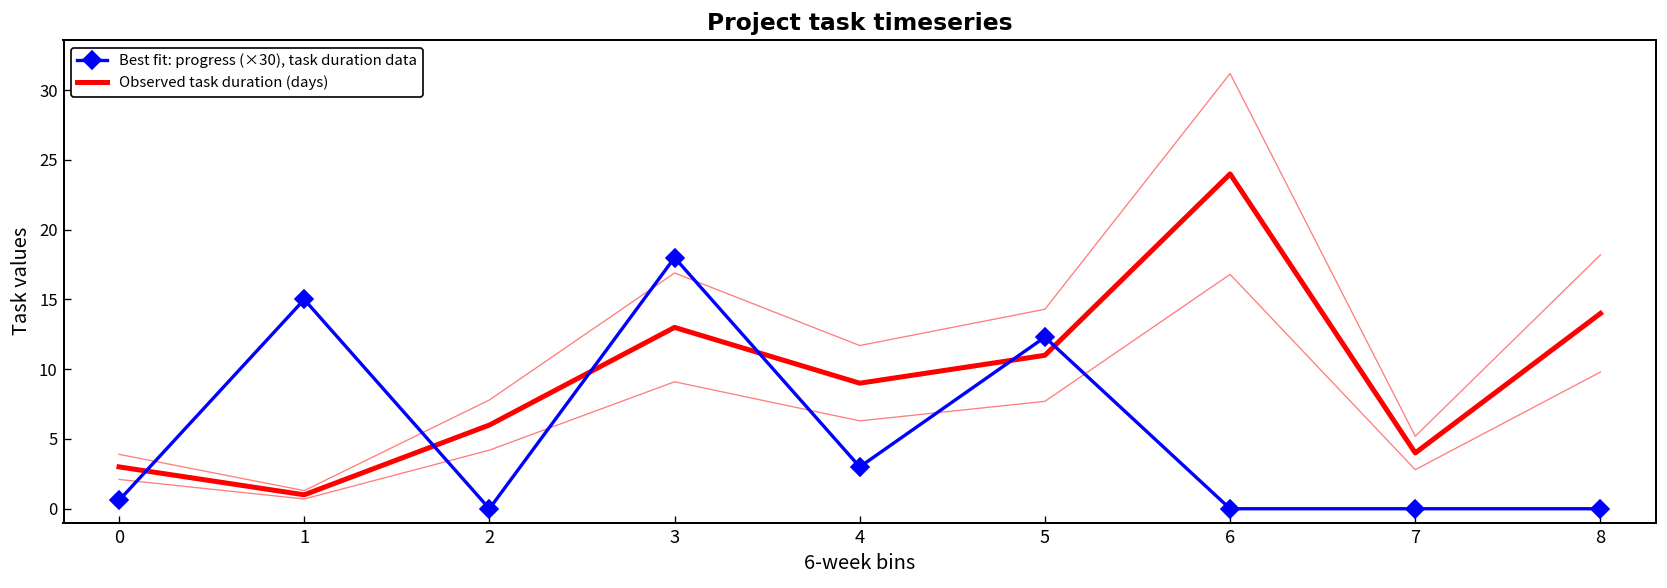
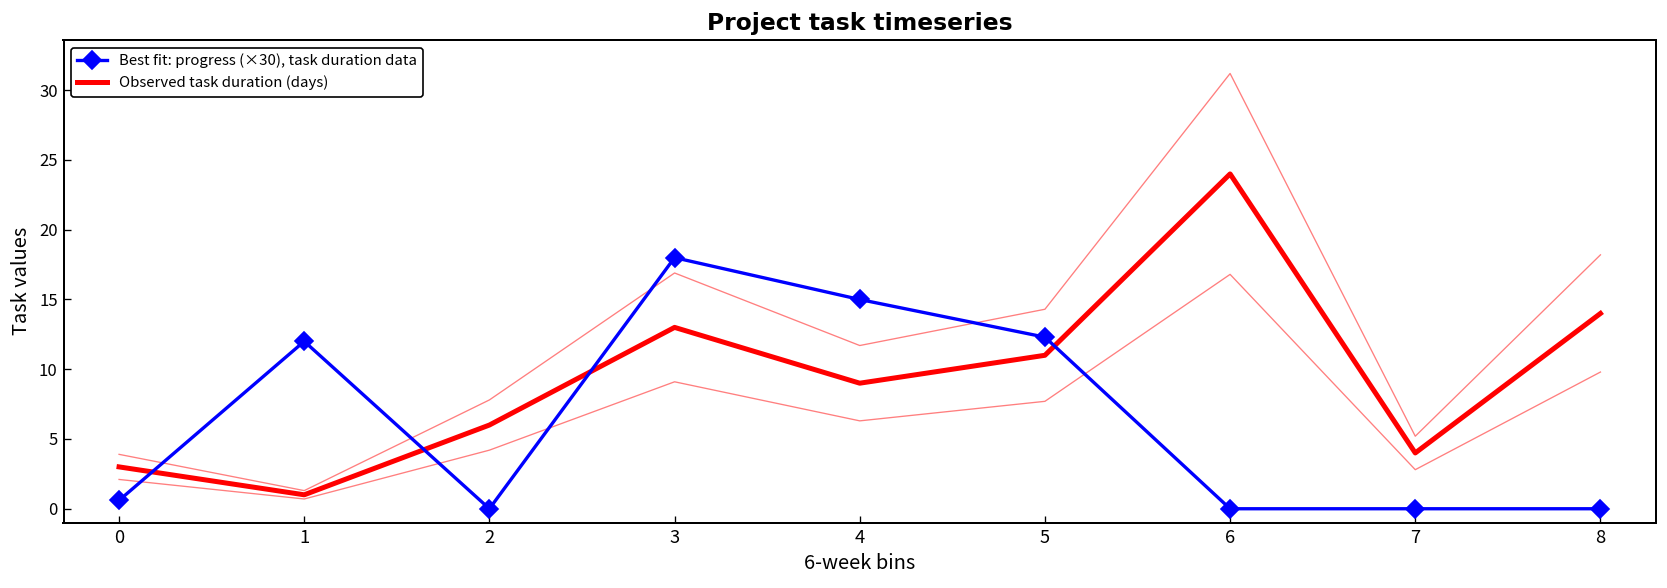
  {
    "Best fit: progress (×30), task duration data": {
      "0": 0.6,
-     "1": 15.0,
+     "1": 12.0,
      "2": 0.0,
      "3": 18.0,
-     "4": 3.0,
+     "4": 15.0,
      "5": 12.3,
      "6": 0.0,
      "7": 0.0,
      "8": 0.0
    }
  }
